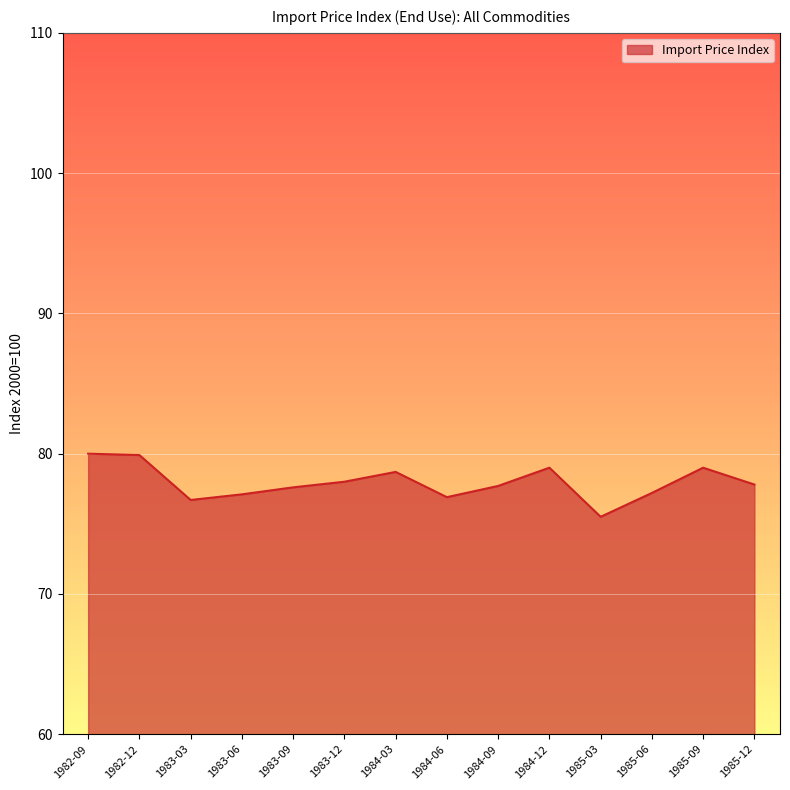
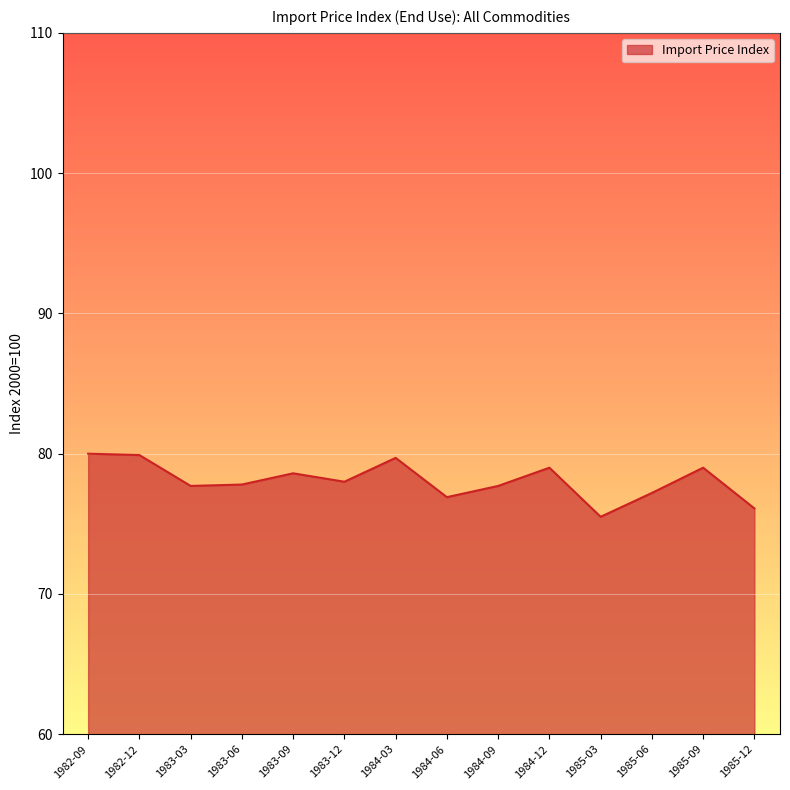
  {
    "1982-09": 80.0,
    "1982-12": 79.9,
-   "1983-03": 76.7,
-   "1983-06": 77.1,
-   "1983-09": 77.6,
+   "1983-03": 77.7,
+   "1983-06": 77.8,
+   "1983-09": 78.6,
    "1983-12": 78.0,
-   "1984-03": 78.7,
+   "1984-03": 79.7,
    "1984-06": 76.9,
    "1984-09": 77.7,
    "1984-12": 79.0,
    "1985-03": 75.5,
    "1985-06": 77.2,
    "1985-09": 79.0,
-   "1985-12": 77.8
+   "1985-12": 76.1
  }
